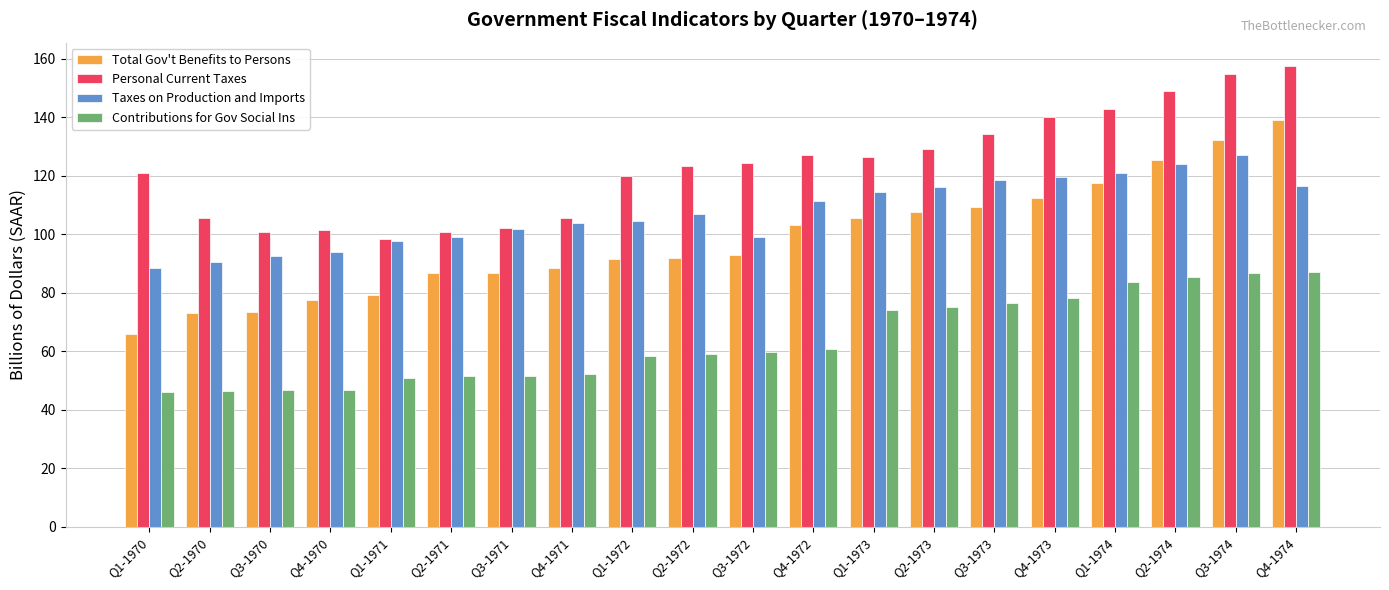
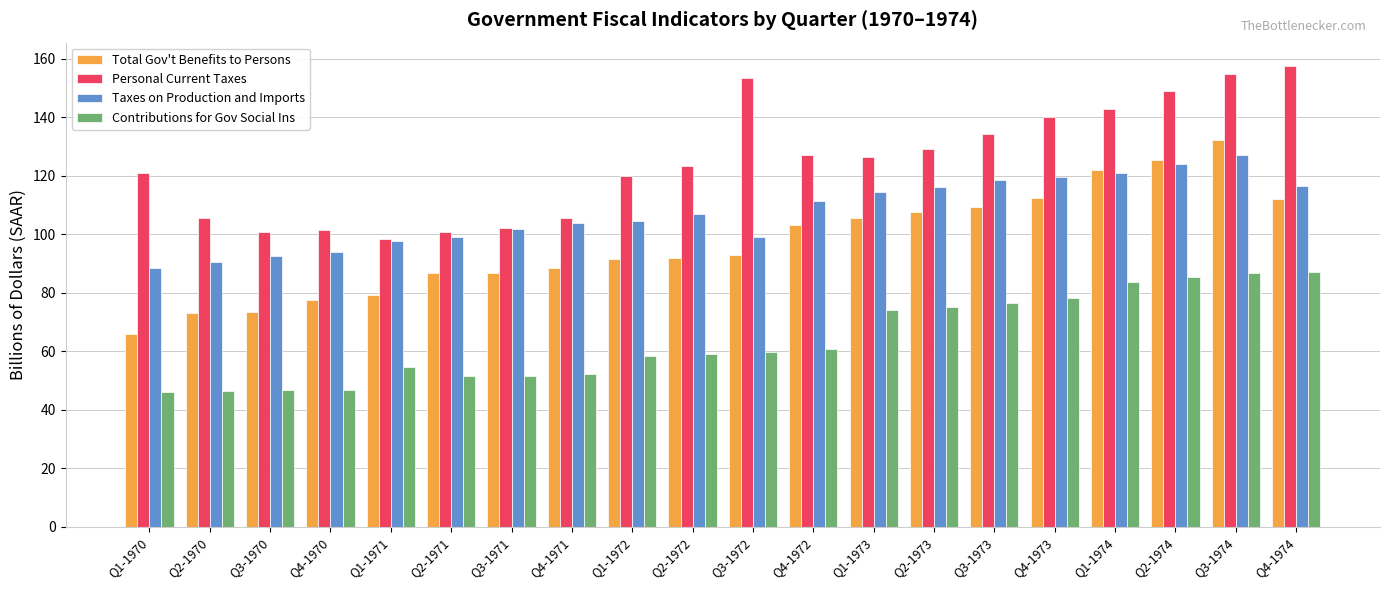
  {
    "Total Gov't Benefits to Persons": {
      "Q1-1970": 66,
      "Q2-1970": 73,
      "Q3-1970": 74,
      "Q4-1970": 77,
      "Q1-1971": 79,
      "Q2-1971": 87,
      "Q3-1971": 87,
      "Q4-1971": 89,
      "Q1-1972": 91,
      "Q2-1972": 92,
      "Q3-1972": 93,
      "Q4-1972": 103,
      "Q1-1973": 105,
      "Q2-1973": 108,
      "Q3-1973": 109,
      "Q4-1973": 112,
-     "Q1-1974": 118,
+     "Q1-1974": 122,
      "Q2-1974": 125,
      "Q3-1974": 132,
-     "Q4-1974": 139
+     "Q4-1974": 112
    },
    "Personal Current Taxes": {
      "Q1-1970": 121,
      "Q2-1970": 106,
      "Q3-1970": 101,
      "Q4-1970": 102,
      "Q1-1971": 98,
      "Q2-1971": 101,
      "Q3-1971": 102,
      "Q4-1971": 106,
      "Q1-1972": 120,
      "Q2-1972": 123,
-     "Q3-1972": 124,
+     "Q3-1972": 153,
      "Q4-1972": 127,
      "Q1-1973": 126,
      "Q2-1973": 129,
      "Q3-1973": 134,
      "Q4-1973": 140,
      "Q1-1974": 143,
      "Q2-1974": 149,
      "Q3-1974": 155,
      "Q4-1974": 158
    },
    "Taxes on Production and Imports": {
      "Q1-1970": 89,
      "Q2-1970": 91,
      "Q3-1970": 93,
      "Q4-1970": 94,
      "Q1-1971": 98,
      "Q2-1971": 99,
      "Q3-1971": 102,
      "Q4-1971": 104,
      "Q1-1972": 105,
      "Q2-1972": 107,
      "Q3-1972": 99,
      "Q4-1972": 112,
      "Q1-1973": 115,
      "Q2-1973": 116,
      "Q3-1973": 118,
      "Q4-1973": 120,
      "Q1-1974": 121,
      "Q2-1974": 124,
      "Q3-1974": 127,
      "Q4-1974": 117
    },
    "Contributions for Gov Social Ins": {
      "Q1-1970": 46,
      "Q2-1970": 47,
      "Q3-1970": 47,
      "Q4-1970": 47,
-     "Q1-1971": 51,
+     "Q1-1971": 55,
      "Q2-1971": 51,
      "Q3-1971": 52,
      "Q4-1971": 52,
      "Q1-1972": 59,
      "Q2-1972": 59,
      "Q3-1972": 60,
      "Q4-1972": 61,
      "Q1-1973": 74,
      "Q2-1973": 75,
      "Q3-1973": 77,
      "Q4-1973": 78,
      "Q1-1974": 84,
      "Q2-1974": 85,
      "Q3-1974": 87,
      "Q4-1974": 87
    }
  }
